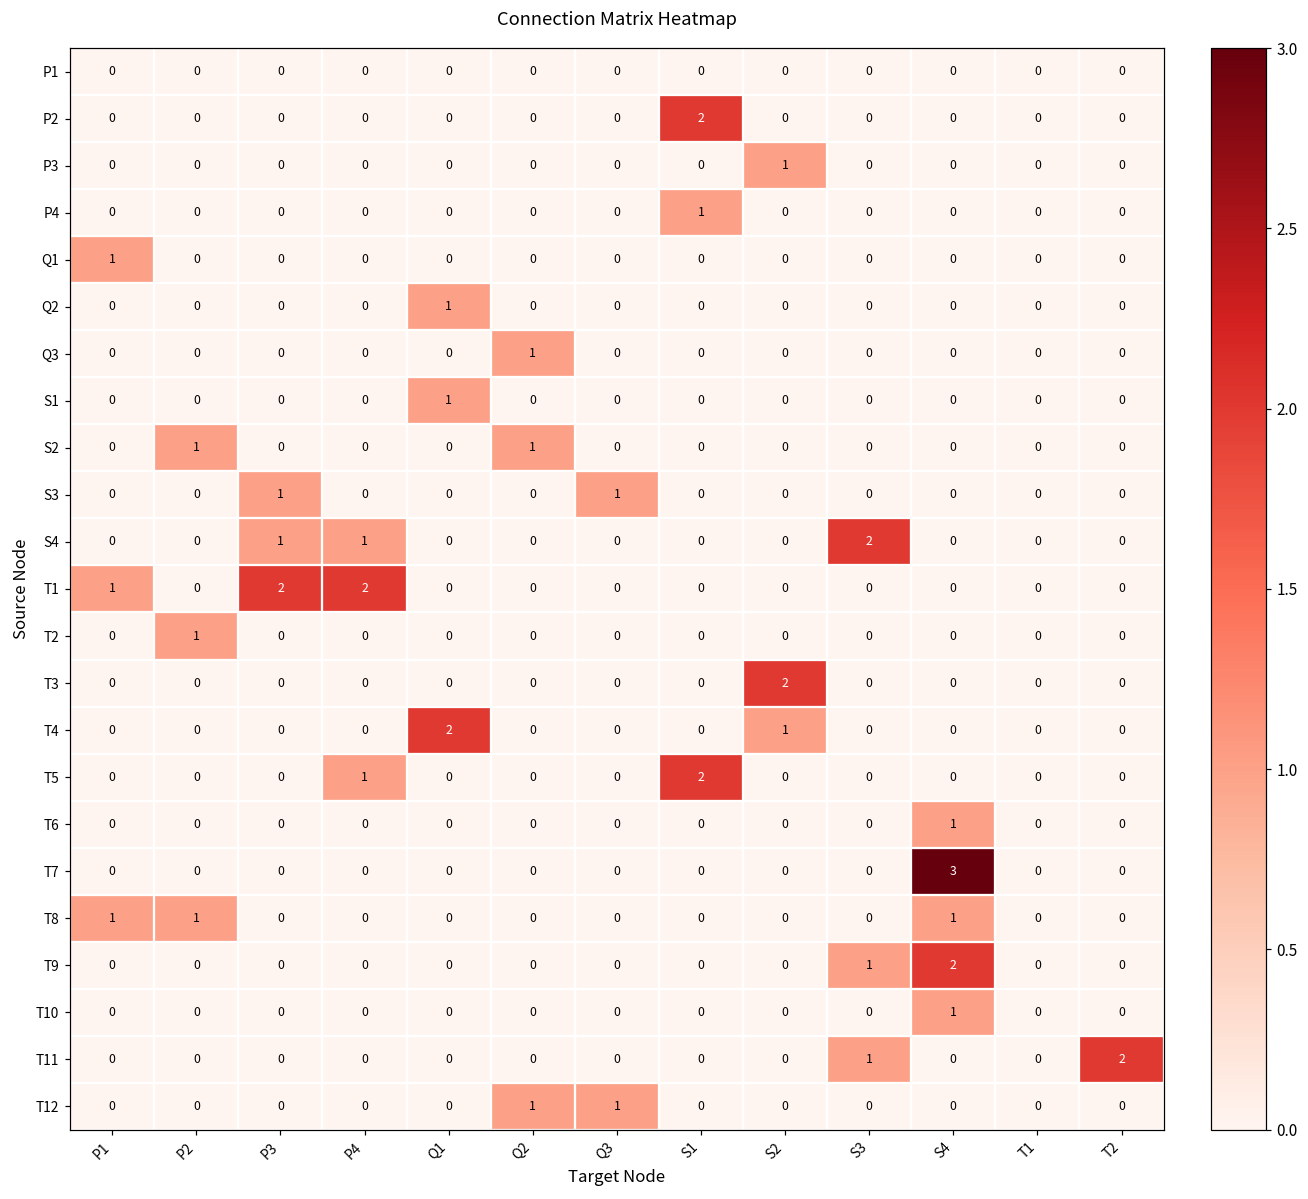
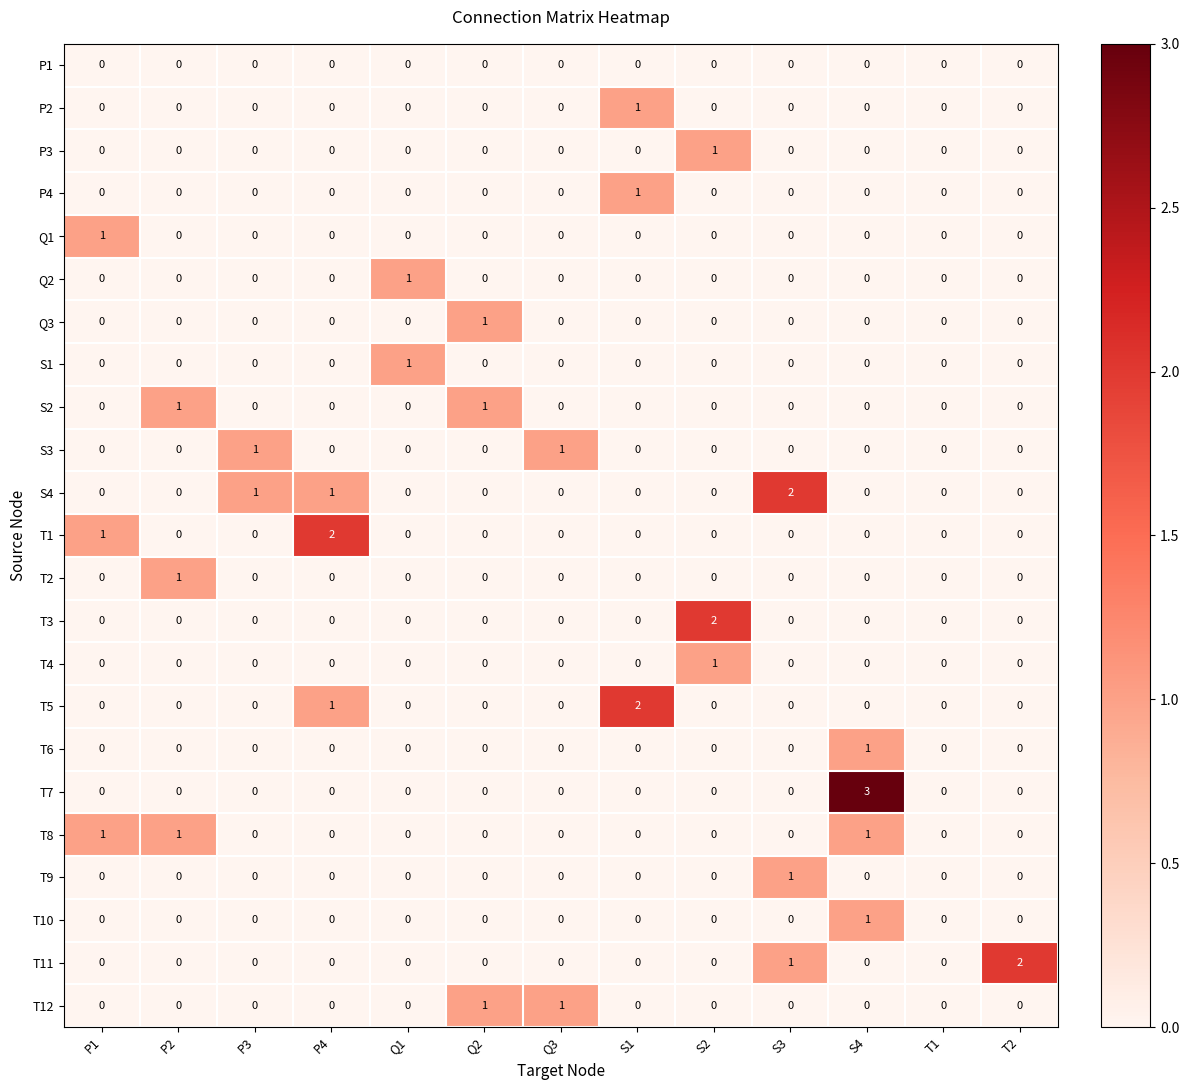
  {
    "P2": {
      "P1": 0,
      "P2": 0,
      "P3": 0,
      "P4": 0,
      "Q1": 0,
      "Q2": 0,
      "Q3": 0,
-     "S1": 2,
+     "S1": 1,
      "S2": 0,
      "S3": 0,
      "S4": 0,
      "T1": 0,
      "T2": 0
    },
    "T1": {
      "P1": 1,
      "P2": 0,
-     "P3": 2,
+     "P3": 0,
      "P4": 2,
      "Q1": 0,
      "Q2": 0,
      "Q3": 0,
      "S1": 0,
      "S2": 0,
      "S3": 0,
      "S4": 0,
      "T1": 0,
      "T2": 0
    },
    "T4": {
      "P1": 0,
      "P2": 0,
      "P3": 0,
      "P4": 0,
-     "Q1": 2,
+     "Q1": 0,
      "Q2": 0,
      "Q3": 0,
      "S1": 0,
      "S2": 1,
      "S3": 0,
      "S4": 0,
      "T1": 0,
      "T2": 0
    },
    "T9": {
      "P1": 0,
      "P2": 0,
      "P3": 0,
      "P4": 0,
      "Q1": 0,
      "Q2": 0,
      "Q3": 0,
      "S1": 0,
      "S2": 0,
      "S3": 1,
-     "S4": 2,
+     "S4": 0,
      "T1": 0,
      "T2": 0
    }
  }
